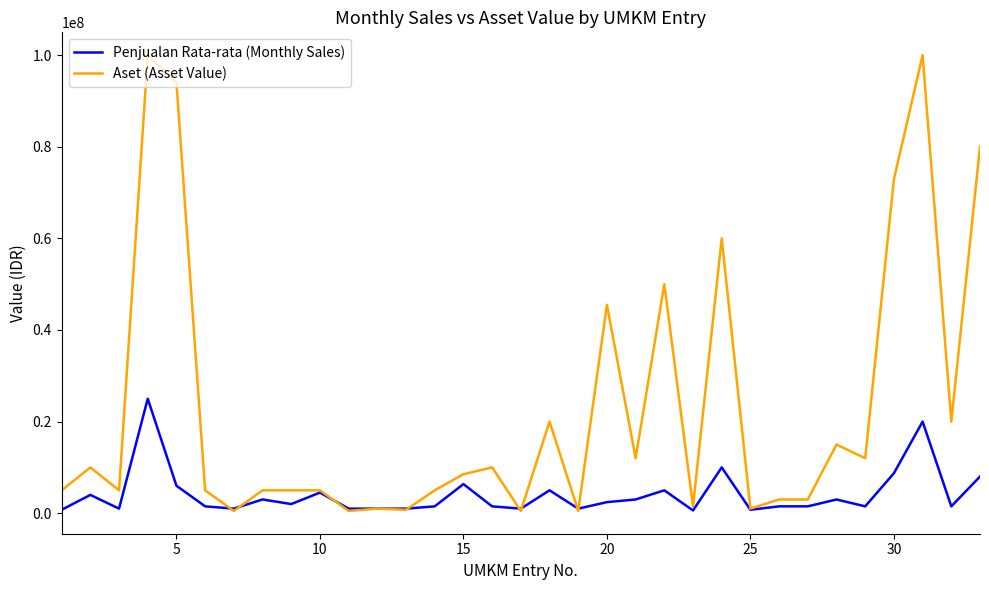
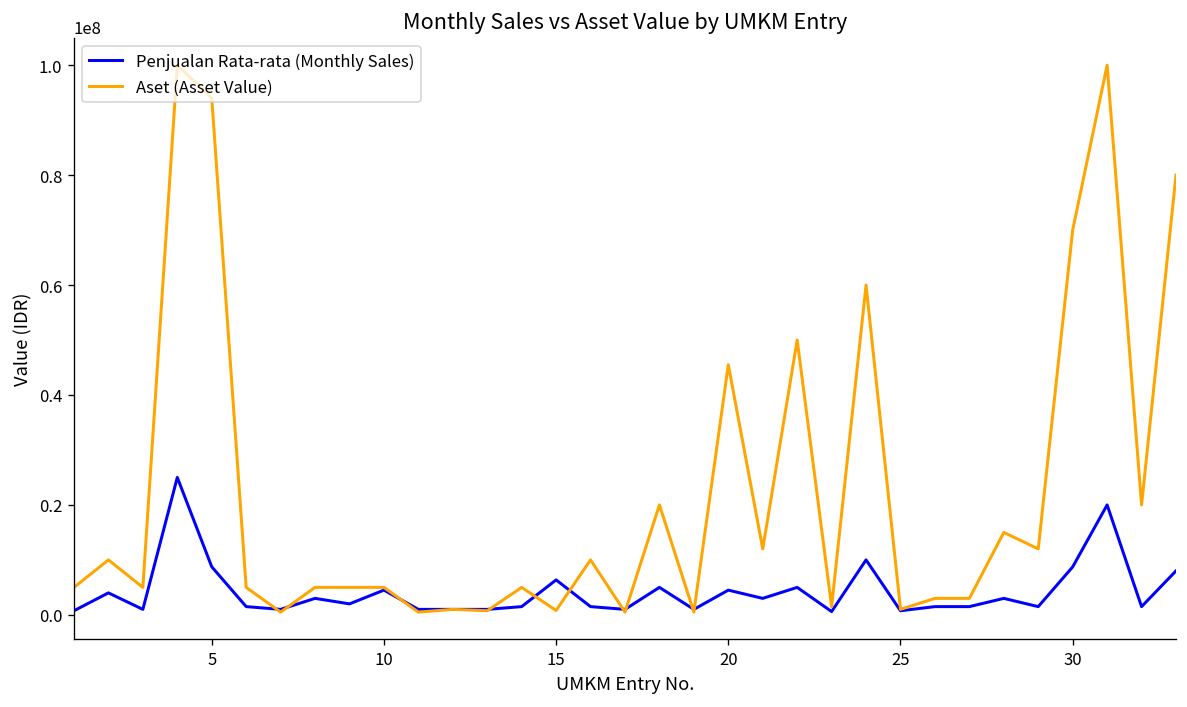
  {
    "Penjualan Rata-rata (Monthly Sales)": {
-     "5": 6000000,
+     "5": 9000000,
      "15": 6000000,
-     "20": 2000000,
+     "20": 5000000,
      "30": 9000000
    },
    "Aset (Asset Value)": {
-     "15": 9000000,
+     "15": 1000000,
      "20": 45000000,
-     "30": 73000000
+     "30": 70000000
    }
  }
